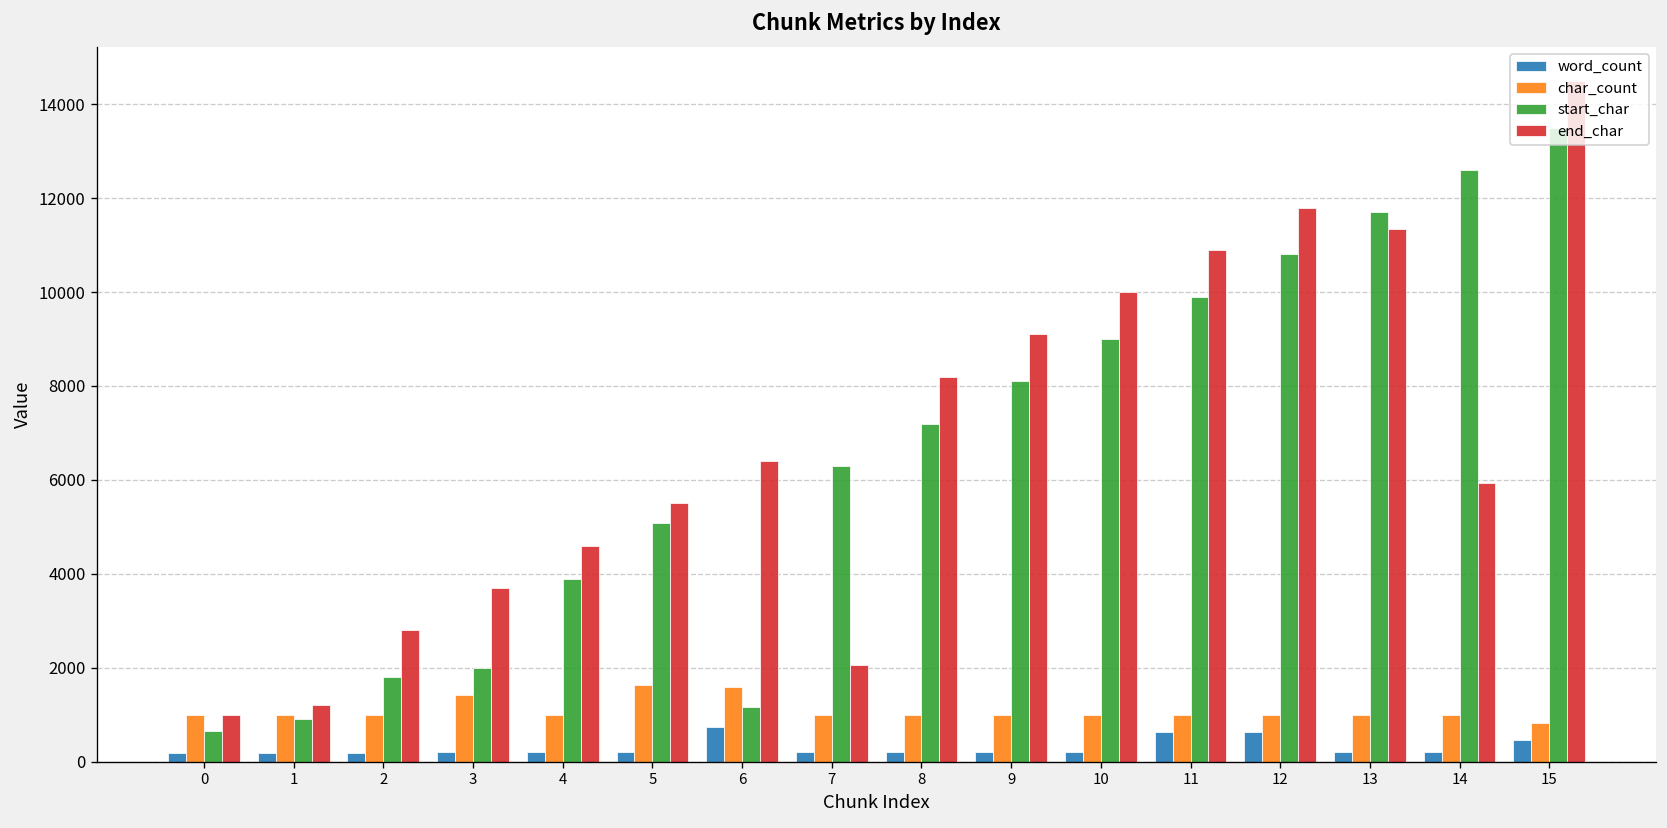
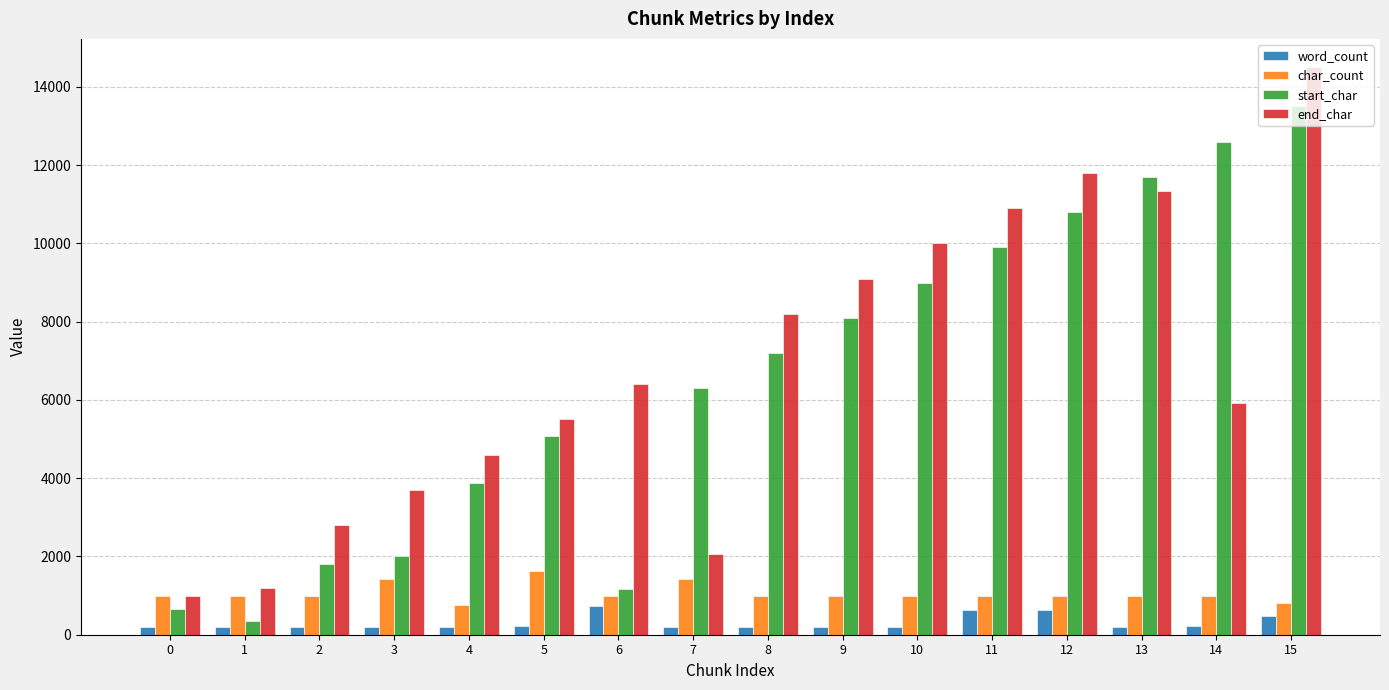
  {
    "word_count": {
      "0": 200,
      "1": 200,
      "2": 200,
      "3": 200,
      "4": 200,
      "5": 200,
      "6": 700,
      "7": 200,
      "8": 200,
      "9": 200,
      "10": 200,
      "11": 600,
      "12": 600,
      "13": 200,
      "14": 200,
      "15": 500
    },
    "char_count": {
      "0": 1000,
      "1": 1000,
      "2": 1000,
      "3": 1400,
-     "4": 1000,
+     "4": 800,
      "5": 1600,
-     "6": 1600,
-     "7": 1000,
+     "6": 1000,
+     "7": 1400,
      "8": 1000,
      "9": 1000,
      "10": 1000,
      "11": 1000,
      "12": 1000,
      "13": 1000,
      "14": 1000,
      "15": 800
    },
    "start_char": {
      "0": 700,
-     "1": 900,
+     "1": 300,
      "2": 1800,
      "3": 2000,
      "4": 3900,
      "5": 5100,
      "6": 1200,
      "7": 6300,
      "8": 7200,
      "9": 8100,
      "10": 9000,
      "11": 9900,
      "12": 10800,
      "13": 11700,
      "14": 12600
    },
    "end_char": {
      "0": 1000,
      "1": 1200,
      "2": 2800,
      "3": 3700,
      "4": 4600,
      "5": 5500,
      "6": 6400,
      "7": 2100,
      "8": 8200,
      "9": 9100,
      "10": 10000,
      "11": 10900,
      "12": 11800,
      "13": 11300,
      "14": 5900
    }
  }
